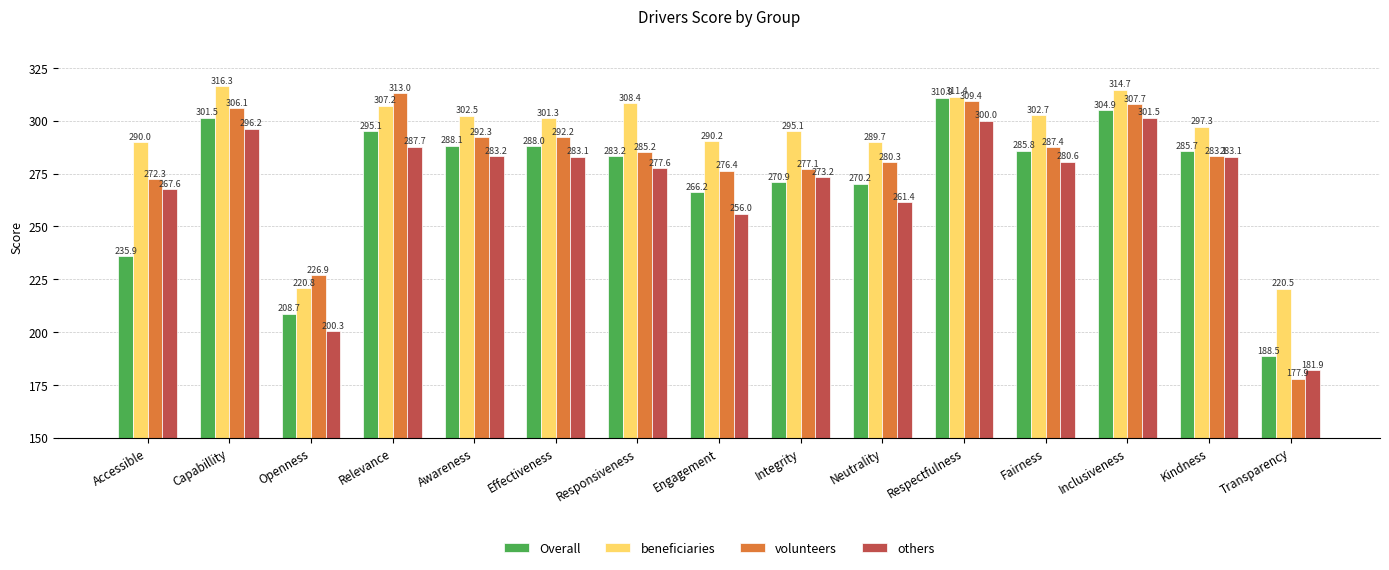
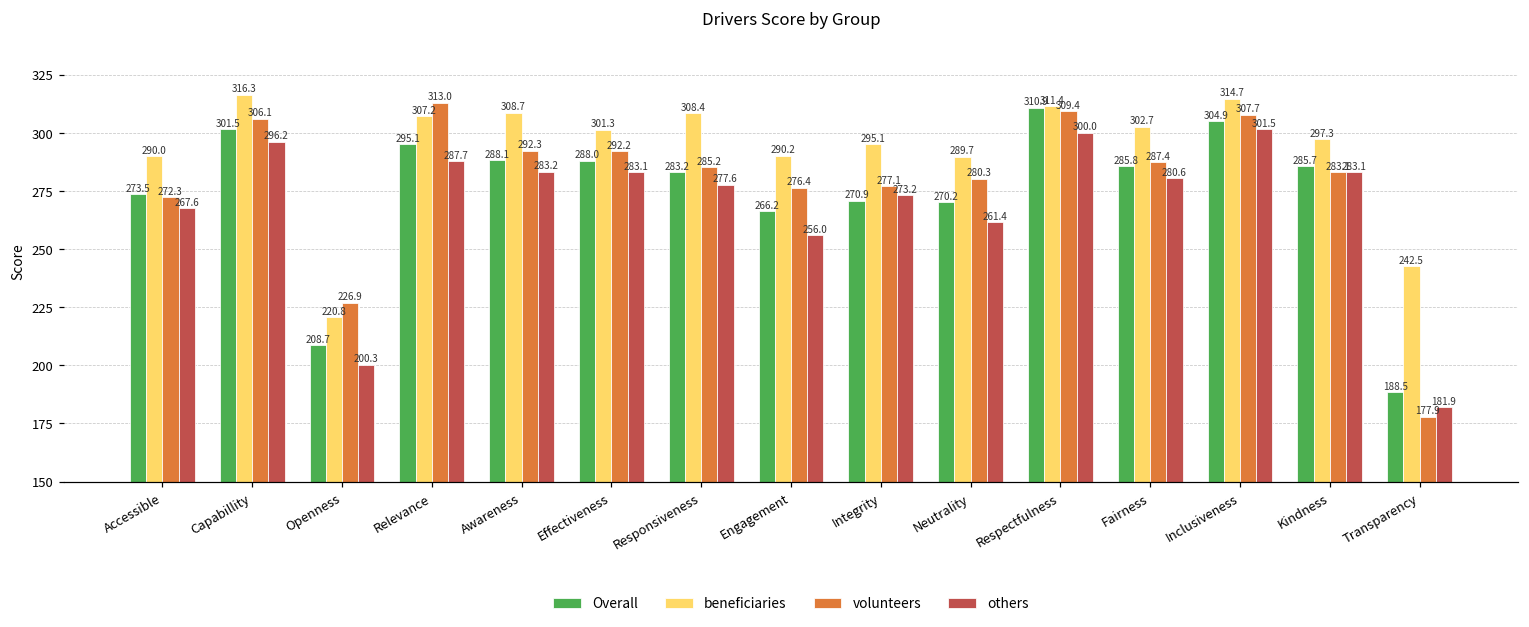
  {
    "Overall": {
-     "Accessible": 235.9,
+     "Accessible": 273.5,
      "Capabillity": 301.5,
      "Openness": 208.7,
      "Relevance": 295.1,
      "Awareness": 288.1,
      "Effectiveness": 288.0,
      "Responsiveness": 283.2,
      "Engagement": 266.2,
      "Integrity": 270.9,
      "Neutrality": 270.2,
      "Fairness": 285.8,
      "Inclusiveness": 304.9,
      "Kindness": 285.7,
      "Transparency": 188.5
    },
    "beneficiaries": {
      "Accessible": 290.0,
      "Capabillity": 316.3,
      "Openness": 220.8,
      "Relevance": 307.2,
-     "Awareness": 302.5,
+     "Awareness": 308.7,
      "Effectiveness": 301.3,
      "Responsiveness": 308.4,
      "Engagement": 290.2,
      "Integrity": 295.1,
      "Neutrality": 289.7,
      "Fairness": 302.7,
      "Inclusiveness": 314.7,
      "Kindness": 297.3,
-     "Transparency": 220.5
+     "Transparency": 242.5
    }
  }
